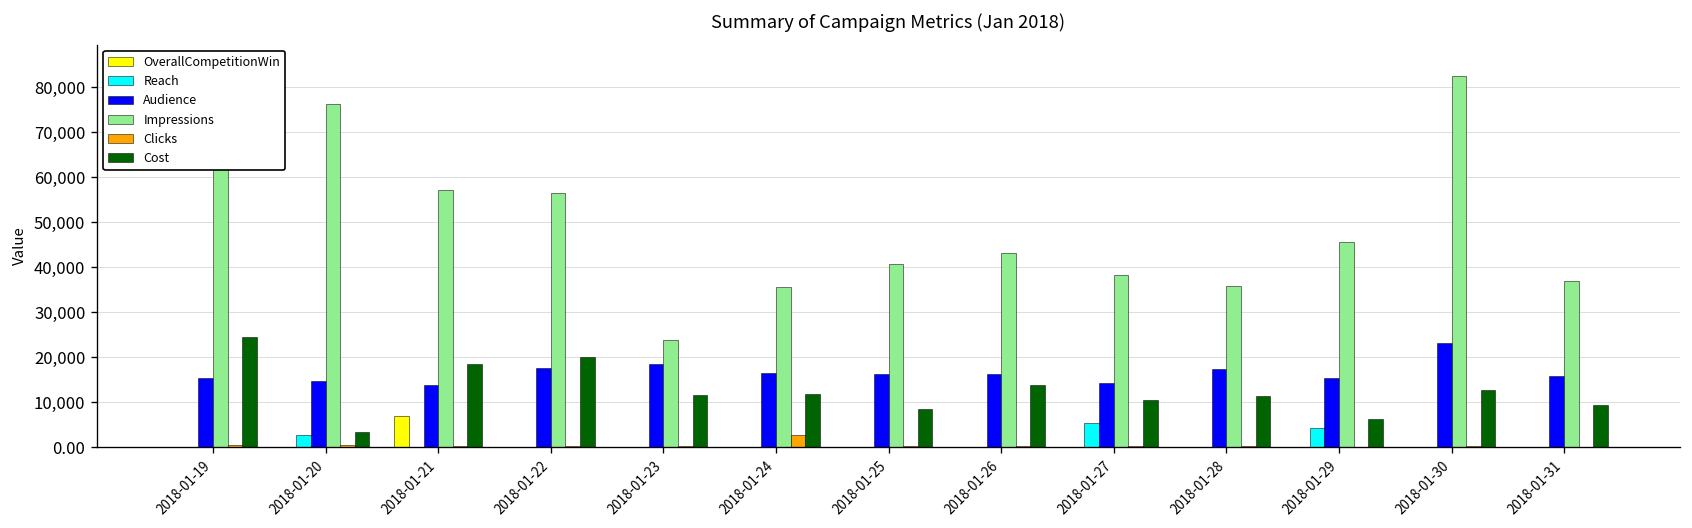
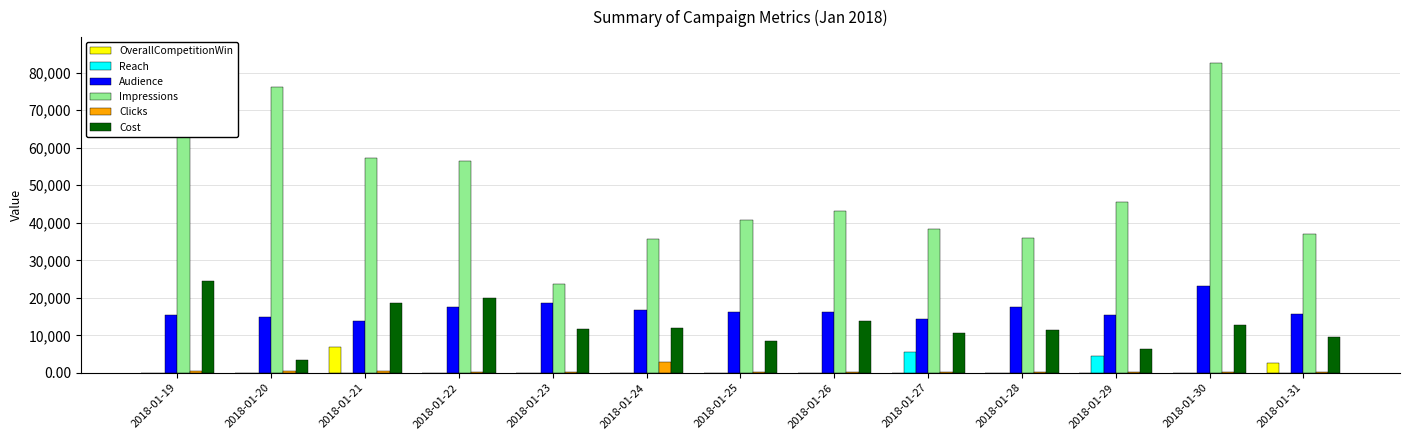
  {
    "OverallCompetitionWin": {
      "2018-01-21": "7,000",
-     "2018-01-31": "0"
+     "2018-01-31": "2,000"
    },
    "Reach": {
-     "2018-01-20": "3,000",
+     "2018-01-20": "0",
      "2018-01-27": "6,000",
      "2018-01-29": "4,000"
    },
    "Audience": {
      "2018-01-19": "15,000",
      "2018-01-20": "15,000",
      "2018-01-21": "14,000",
      "2018-01-22": "18,000",
      "2018-01-23": "19,000",
      "2018-01-24": "17,000",
      "2018-01-25": "16,000",
      "2018-01-26": "16,000",
      "2018-01-27": "14,000",
      "2018-01-28": "17,000",
      "2018-01-29": "16,000",
      "2018-01-30": "23,000",
      "2018-01-31": "16,000"
    },
    "Impressions": {
      "2018-01-20": "76,000",
      "2018-01-21": "57,000",
      "2018-01-22": "57,000",
      "2018-01-23": "24,000",
      "2018-01-24": "36,000",
      "2018-01-25": "41,000",
      "2018-01-26": "43,000",
      "2018-01-27": "38,000",
      "2018-01-28": "36,000",
      "2018-01-29": "46,000",
      "2018-01-30": "83,000",
      "2018-01-31": "37,000"
    },
    "Clicks": {
      "2018-01-24": "3,000"
    },
    "Cost": {
      "2018-01-19": "24,000",
      "2018-01-20": "3,000",
      "2018-01-21": "19,000",
      "2018-01-22": "20,000",
      "2018-01-23": "12,000",
      "2018-01-24": "12,000",
      "2018-01-25": "9,000",
      "2018-01-26": "14,000",
      "2018-01-27": "11,000",
      "2018-01-28": "11,000",
      "2018-01-29": "6,000",
      "2018-01-30": "13,000",
      "2018-01-31": "9,000"
    }
  }
